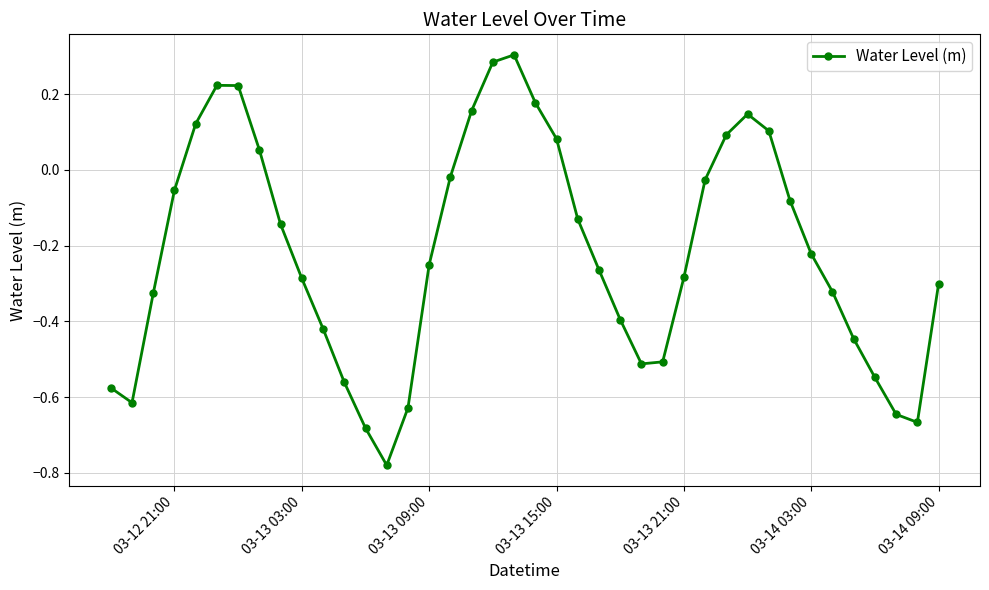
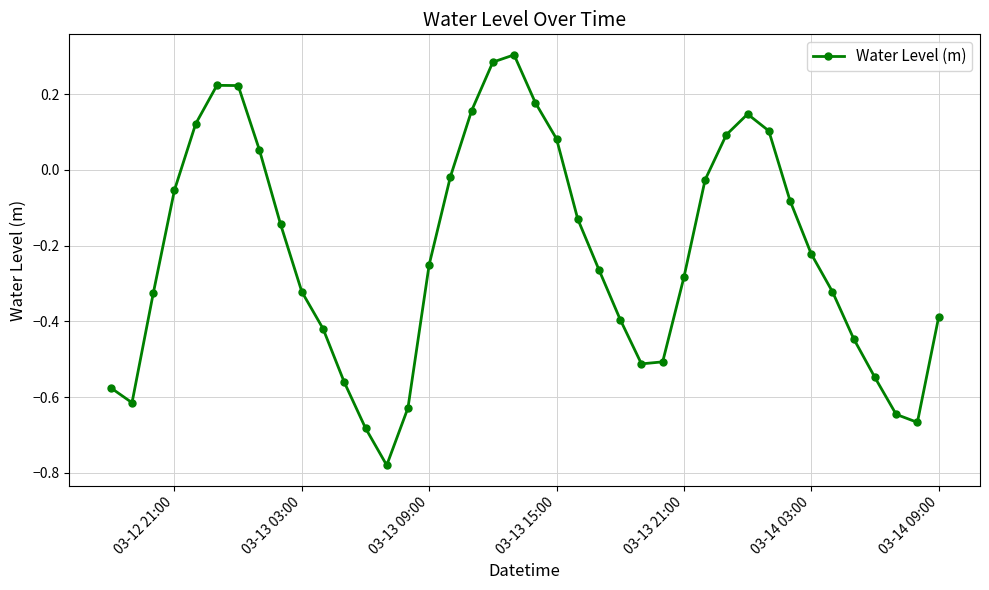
  {
    "03-12 21:00": -0.05,
-   "03-13 03:00": -0.29,
+   "03-13 03:00": -0.32,
    "03-13 09:00": -0.25,
    "03-13 15:00": 0.08,
    "03-13 21:00": -0.28,
    "03-14 03:00": -0.22,
-   "03-14 09:00": -0.30
+   "03-14 09:00": -0.39
  }
